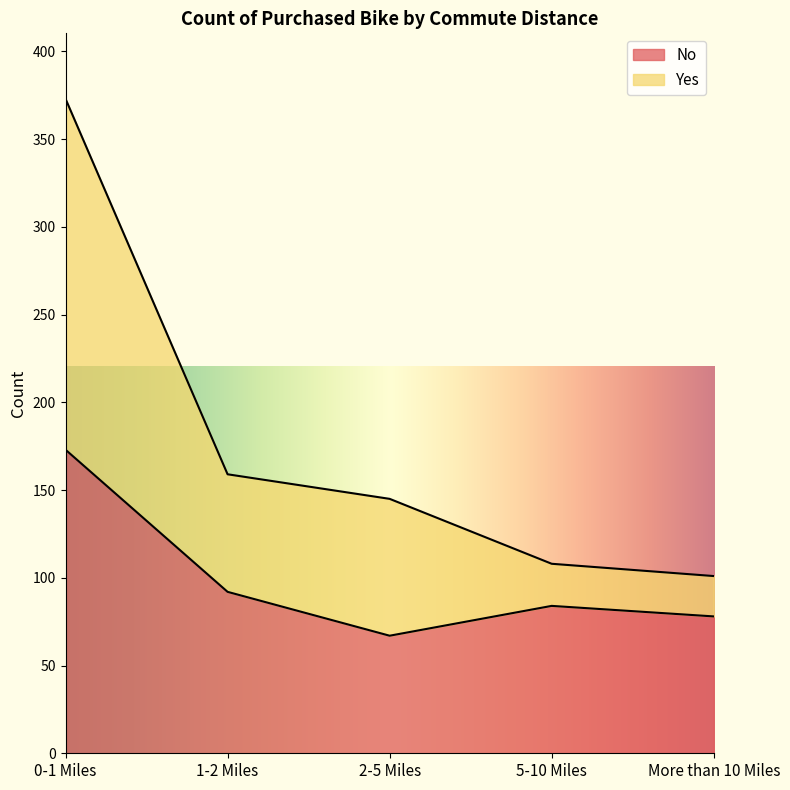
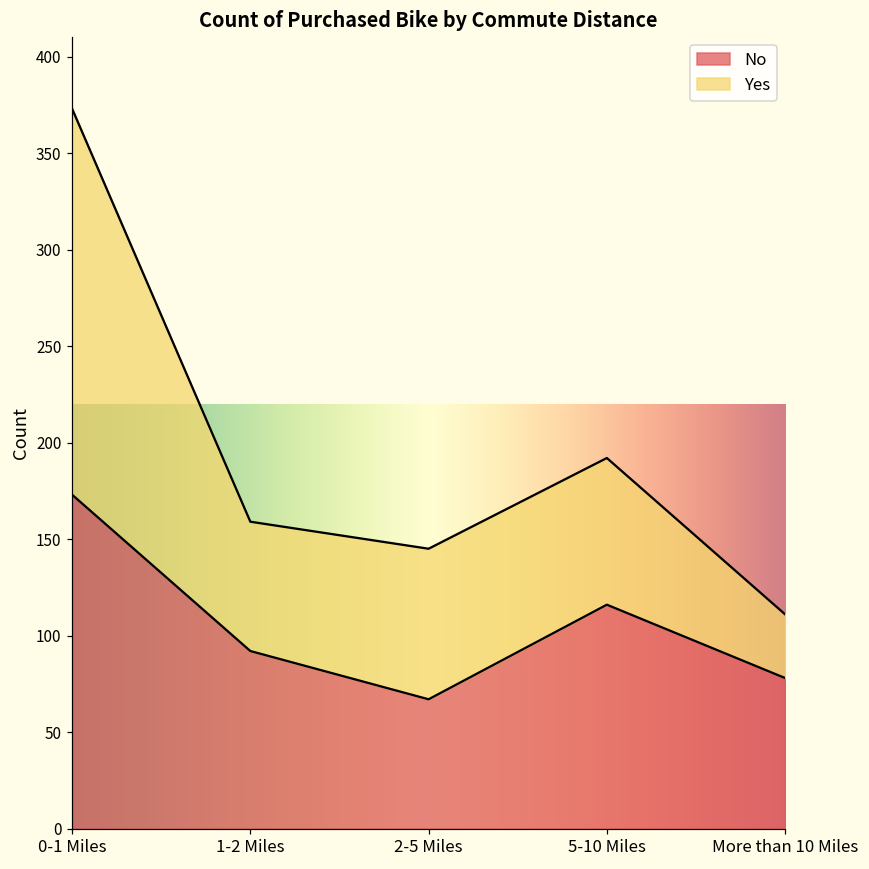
  {
    "No": {
      "0-1 Miles": 173,
      "1-2 Miles": 92,
      "2-5 Miles": 67,
-     "5-10 Miles": 84,
+     "5-10 Miles": 116,
      "More than 10 Miles": 78
    },
    "Yes": {
      "0-1 Miles": 200,
      "1-2 Miles": 67,
      "2-5 Miles": 78,
-     "5-10 Miles": 24,
-     "More than 10 Miles": 23
+     "5-10 Miles": 76,
+     "More than 10 Miles": 33
    }
  }
